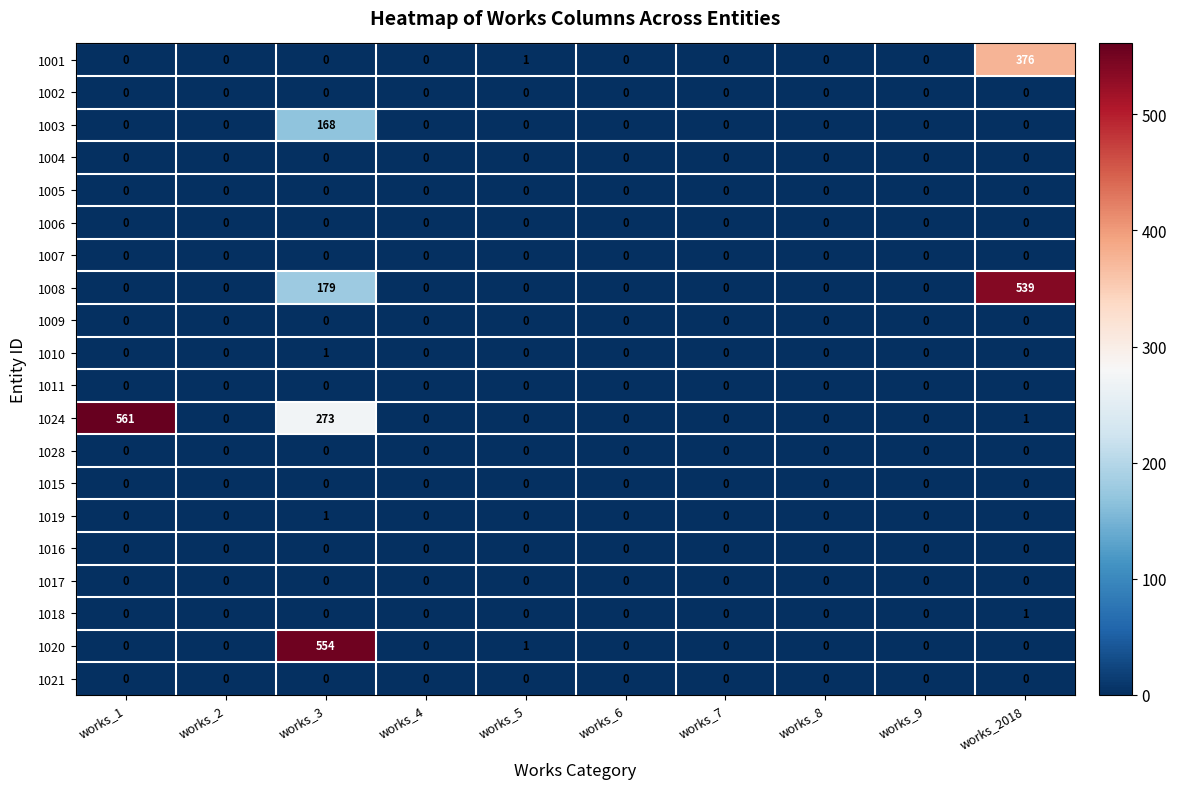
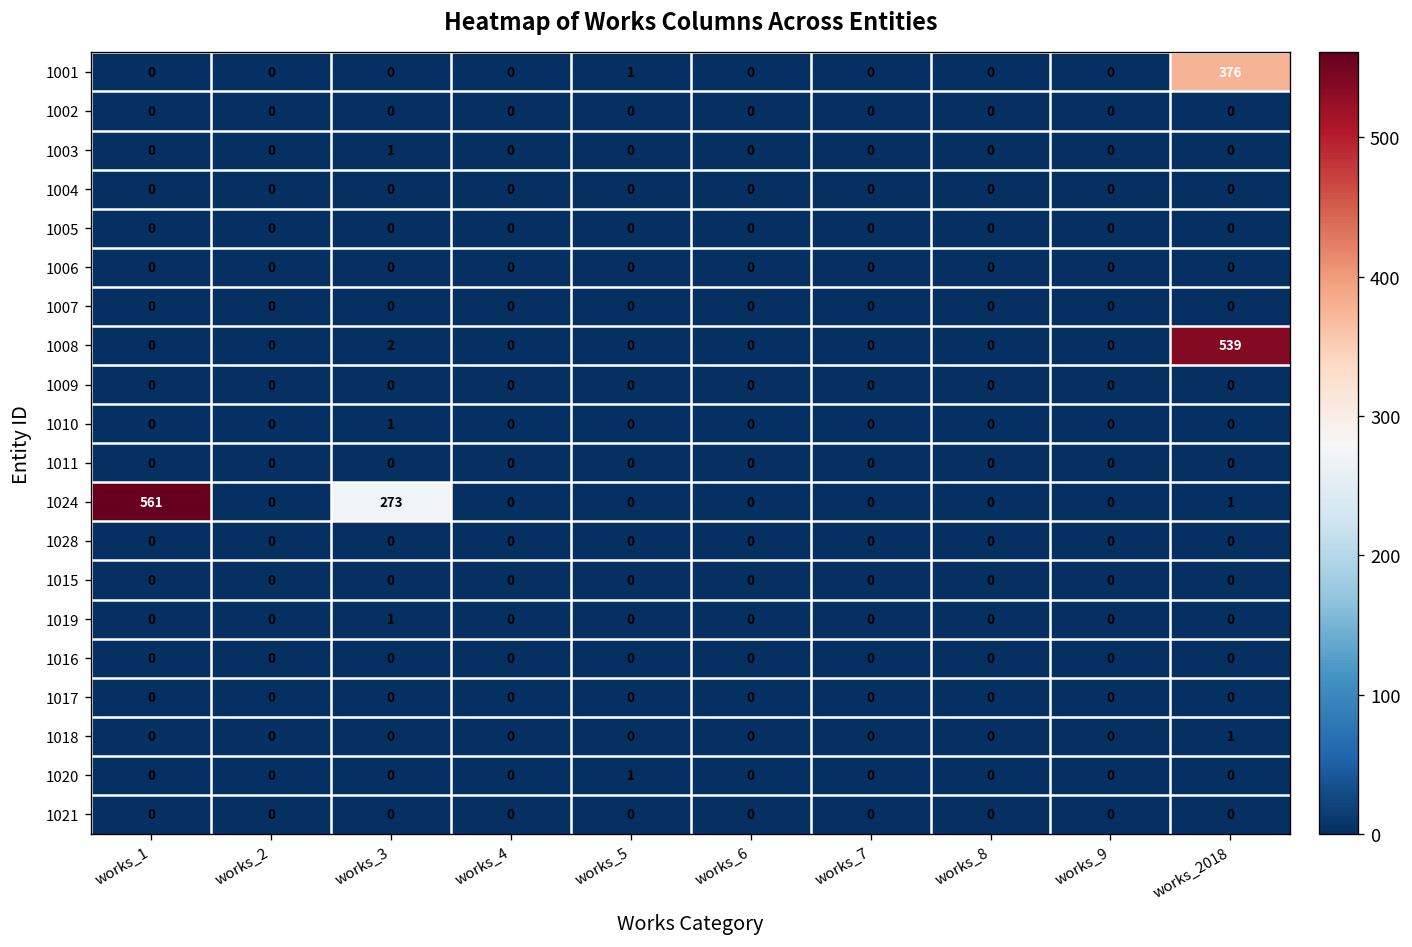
  {
    "1001": {
      "works_1": 0,
      "works_2": 0,
      "works_3": 0,
      "works_4": 0,
      "works_5": 1,
      "works_6": 0,
      "works_7": 0,
      "works_8": 0,
      "works_9": 0,
      "works_2018": 376
    },
    "1002": {
      "works_1": 0,
      "works_2": 0,
      "works_3": 0,
      "works_4": 0,
      "works_5": 0,
      "works_6": 0,
      "works_7": 0,
      "works_8": 0,
      "works_9": 0,
      "works_2018": 0
    },
    "1003": {
      "works_1": 0,
      "works_2": 0,
-     "works_3": 168,
+     "works_3": 1,
      "works_4": 0,
      "works_5": 0,
      "works_6": 0,
      "works_7": 0,
      "works_8": 0,
      "works_9": 0,
      "works_2018": 0
    },
    "1004": {
      "works_1": 0,
      "works_2": 0,
      "works_3": 0,
      "works_4": 0,
      "works_5": 0,
      "works_6": 0,
      "works_7": 0,
      "works_8": 0,
      "works_9": 0,
      "works_2018": 0
    },
    "1005": {
      "works_1": 0,
      "works_2": 0,
      "works_3": 0,
      "works_4": 0,
      "works_5": 0,
      "works_6": 0,
      "works_7": 0,
      "works_8": 0,
      "works_9": 0,
      "works_2018": 0
    },
    "1006": {
      "works_1": 0,
      "works_2": 0,
      "works_3": 0,
      "works_4": 0,
      "works_5": 0,
      "works_6": 0,
      "works_7": 0,
      "works_8": 0,
      "works_9": 0,
      "works_2018": 0
    },
    "1007": {
      "works_1": 0,
      "works_2": 0,
      "works_3": 0,
      "works_4": 0,
      "works_5": 0,
      "works_6": 0,
      "works_7": 0,
      "works_8": 0,
      "works_9": 0,
      "works_2018": 0
    },
    "1008": {
      "works_1": 0,
      "works_2": 0,
-     "works_3": 179,
+     "works_3": 2,
      "works_4": 0,
      "works_5": 0,
      "works_6": 0,
      "works_7": 0,
      "works_8": 0,
      "works_9": 0,
      "works_2018": 539
    },
    "1009": {
      "works_1": 0,
      "works_2": 0,
      "works_3": 0,
      "works_4": 0,
      "works_5": 0,
      "works_6": 0,
      "works_7": 0,
      "works_8": 0,
      "works_9": 0,
      "works_2018": 0
    },
    "1010": {
      "works_1": 0,
      "works_2": 0,
      "works_3": 1,
      "works_4": 0,
      "works_5": 0,
      "works_6": 0,
      "works_7": 0,
      "works_8": 0,
      "works_9": 0,
      "works_2018": 0
    },
    "1011": {
      "works_1": 0,
      "works_2": 0,
      "works_3": 0,
      "works_4": 0,
      "works_5": 0,
      "works_6": 0,
      "works_7": 0,
      "works_8": 0,
      "works_9": 0,
      "works_2018": 0
    },
    "1024": {
      "works_1": 561,
      "works_2": 0,
      "works_3": 273,
      "works_4": 0,
      "works_5": 0,
      "works_6": 0,
      "works_7": 0,
      "works_8": 0,
      "works_9": 0,
      "works_2018": 1
    },
    "1028": {
      "works_1": 0,
      "works_2": 0,
      "works_3": 0,
      "works_4": 0,
      "works_5": 0,
      "works_6": 0,
      "works_7": 0,
      "works_8": 0,
      "works_9": 0,
      "works_2018": 0
    },
    "1015": {
      "works_1": 0,
      "works_2": 0,
      "works_3": 0,
      "works_4": 0,
      "works_5": 0,
      "works_6": 0,
      "works_7": 0,
      "works_8": 0,
      "works_9": 0,
      "works_2018": 0
    },
    "1019": {
      "works_1": 0,
      "works_2": 0,
      "works_3": 1,
      "works_4": 0,
      "works_5": 0,
      "works_6": 0,
      "works_7": 0,
      "works_8": 0,
      "works_9": 0,
      "works_2018": 0
    },
    "1016": {
      "works_1": 0,
      "works_2": 0,
      "works_3": 0,
      "works_4": 0,
      "works_5": 0,
      "works_6": 0,
      "works_7": 0,
      "works_8": 0,
      "works_9": 0,
      "works_2018": 0
    },
    "1017": {
      "works_1": 0,
      "works_2": 0,
      "works_3": 0,
      "works_4": 0,
      "works_5": 0,
      "works_6": 0,
      "works_7": 0,
      "works_8": 0,
      "works_9": 0,
      "works_2018": 0
    },
    "1018": {
      "works_1": 0,
      "works_2": 0,
      "works_3": 0,
      "works_4": 0,
      "works_5": 0,
      "works_6": 0,
      "works_7": 0,
      "works_8": 0,
      "works_9": 0,
      "works_2018": 1
    },
    "1020": {
      "works_1": 0,
      "works_2": 0,
-     "works_3": 554,
+     "works_3": 0,
      "works_4": 0,
      "works_5": 1,
      "works_6": 0,
      "works_7": 0,
      "works_8": 0,
      "works_9": 0,
      "works_2018": 0
    },
    "1021": {
      "works_1": 0,
      "works_2": 0,
      "works_3": 0,
      "works_4": 0,
      "works_5": 0,
      "works_6": 0,
      "works_7": 0,
      "works_8": 0,
      "works_9": 0,
      "works_2018": 0
    }
  }
